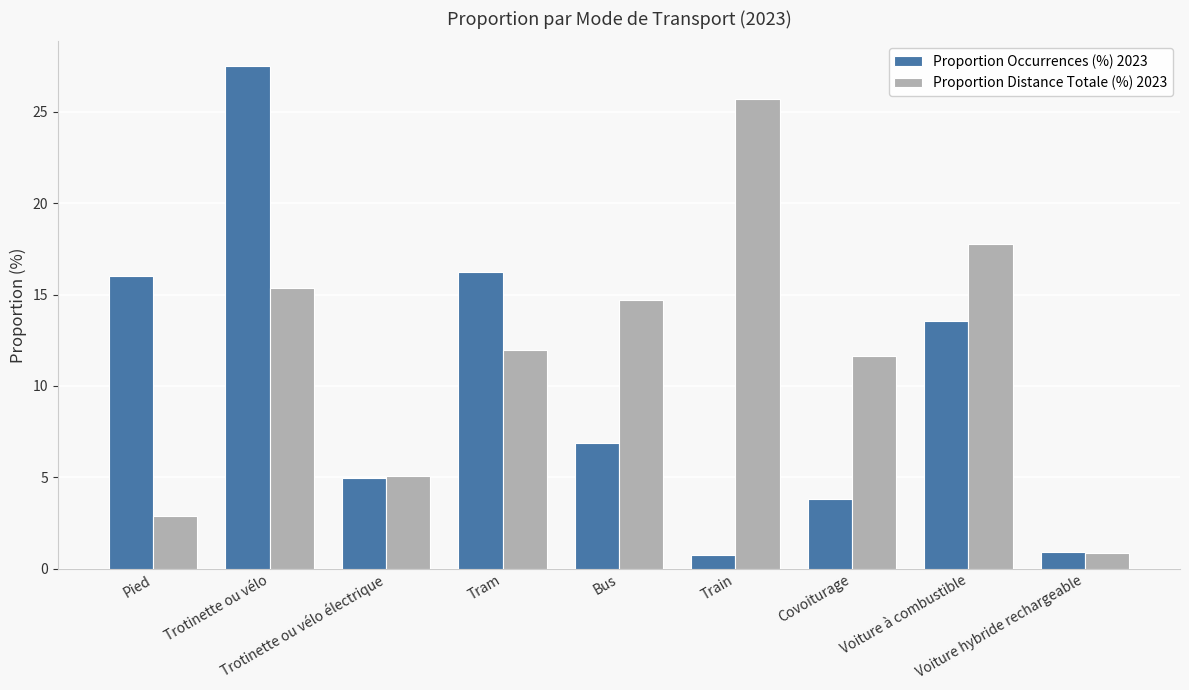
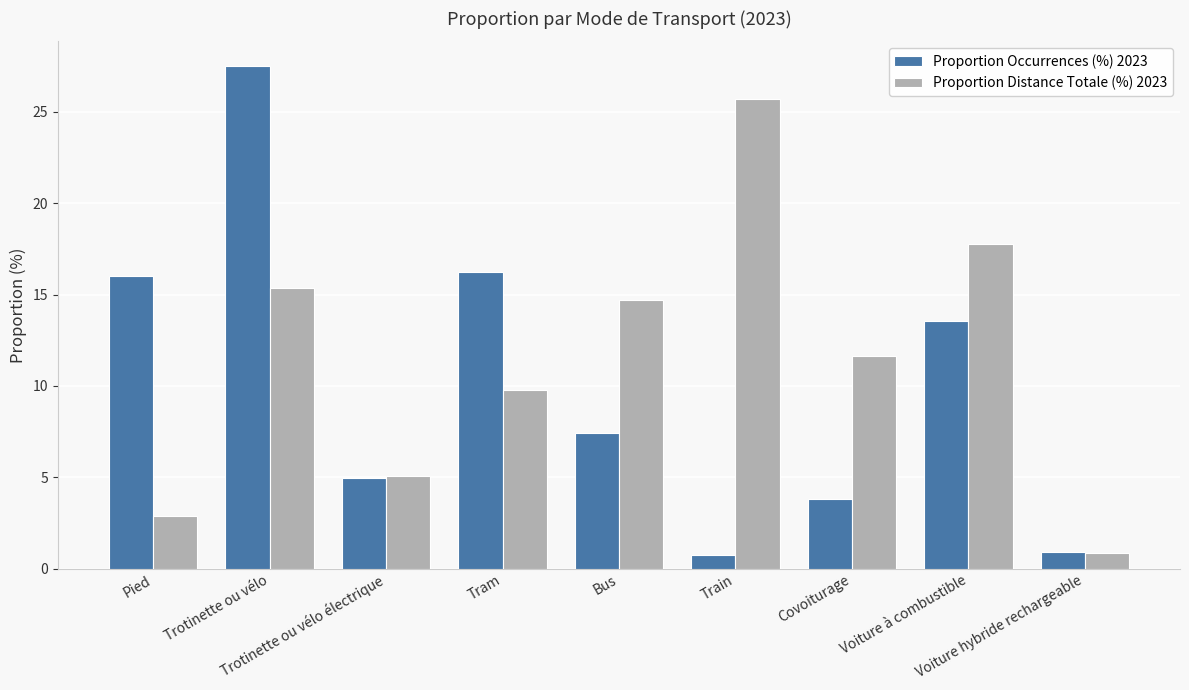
  {
    "Proportion Occurrences (%) 2023": {
      "Pied": 16.0,
      "Trotinette ou vélo": 27.5,
      "Trotinette ou vélo électrique": 5.0,
      "Tram": 16.2,
-     "Bus": 6.9,
+     "Bus": 7.4,
      "Train": 0.7,
      "Covoiturage": 3.8,
      "Voiture à combustible": 13.5,
      "Voiture hybride rechargeable": 0.9
    },
    "Proportion Distance Totale (%) 2023": {
      "Pied": 2.9,
      "Trotinette ou vélo": 15.4,
      "Trotinette ou vélo électrique": 5.0,
-     "Tram": 12.0,
+     "Tram": 9.8,
      "Bus": 14.7,
      "Train": 25.7,
      "Covoiturage": 11.7,
      "Voiture à combustible": 17.8,
      "Voiture hybride rechargeable": 0.9
    }
  }
